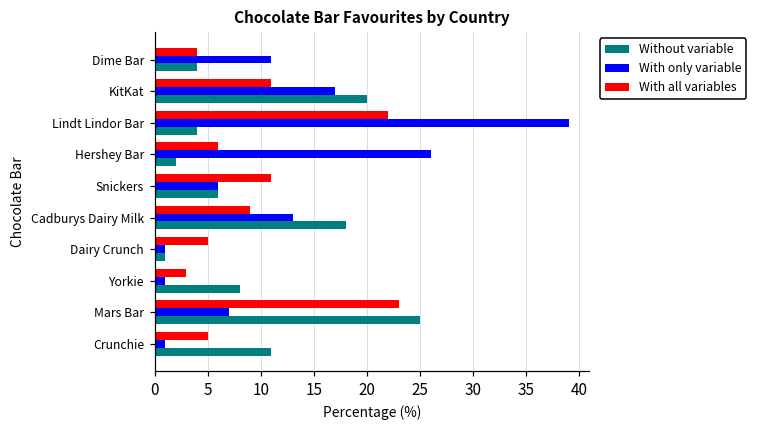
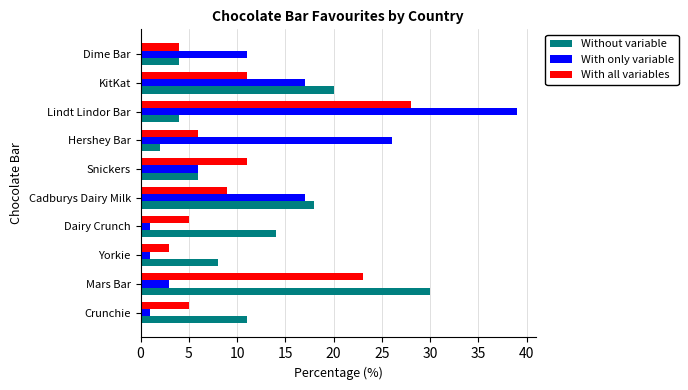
  {
    "Without variable": {
      "Dime Bar": 4,
      "KitKat": 20,
      "Lindt Lindor Bar": 4,
      "Hershey Bar": 2,
      "Snickers": 6,
      "Cadburys Dairy Milk": 18,
-     "Dairy Crunch": 1,
+     "Dairy Crunch": 14,
      "Yorkie": 8,
-     "Mars Bar": 25,
+     "Mars Bar": 30,
      "Crunchie": 11
    },
    "With only variable": {
      "Dime Bar": 11,
      "KitKat": 17,
      "Lindt Lindor Bar": 39,
      "Hershey Bar": 26,
      "Snickers": 6,
-     "Cadburys Dairy Milk": 13,
+     "Cadburys Dairy Milk": 17,
      "Dairy Crunch": 1,
      "Yorkie": 1,
-     "Mars Bar": 7,
+     "Mars Bar": 3,
      "Crunchie": 1
    },
    "With all variables": {
      "Dime Bar": 4,
      "KitKat": 11,
-     "Lindt Lindor Bar": 22,
+     "Lindt Lindor Bar": 28,
      "Hershey Bar": 6,
      "Snickers": 11,
      "Cadburys Dairy Milk": 9,
      "Dairy Crunch": 5,
      "Yorkie": 3,
      "Mars Bar": 23,
      "Crunchie": 5
    }
  }
